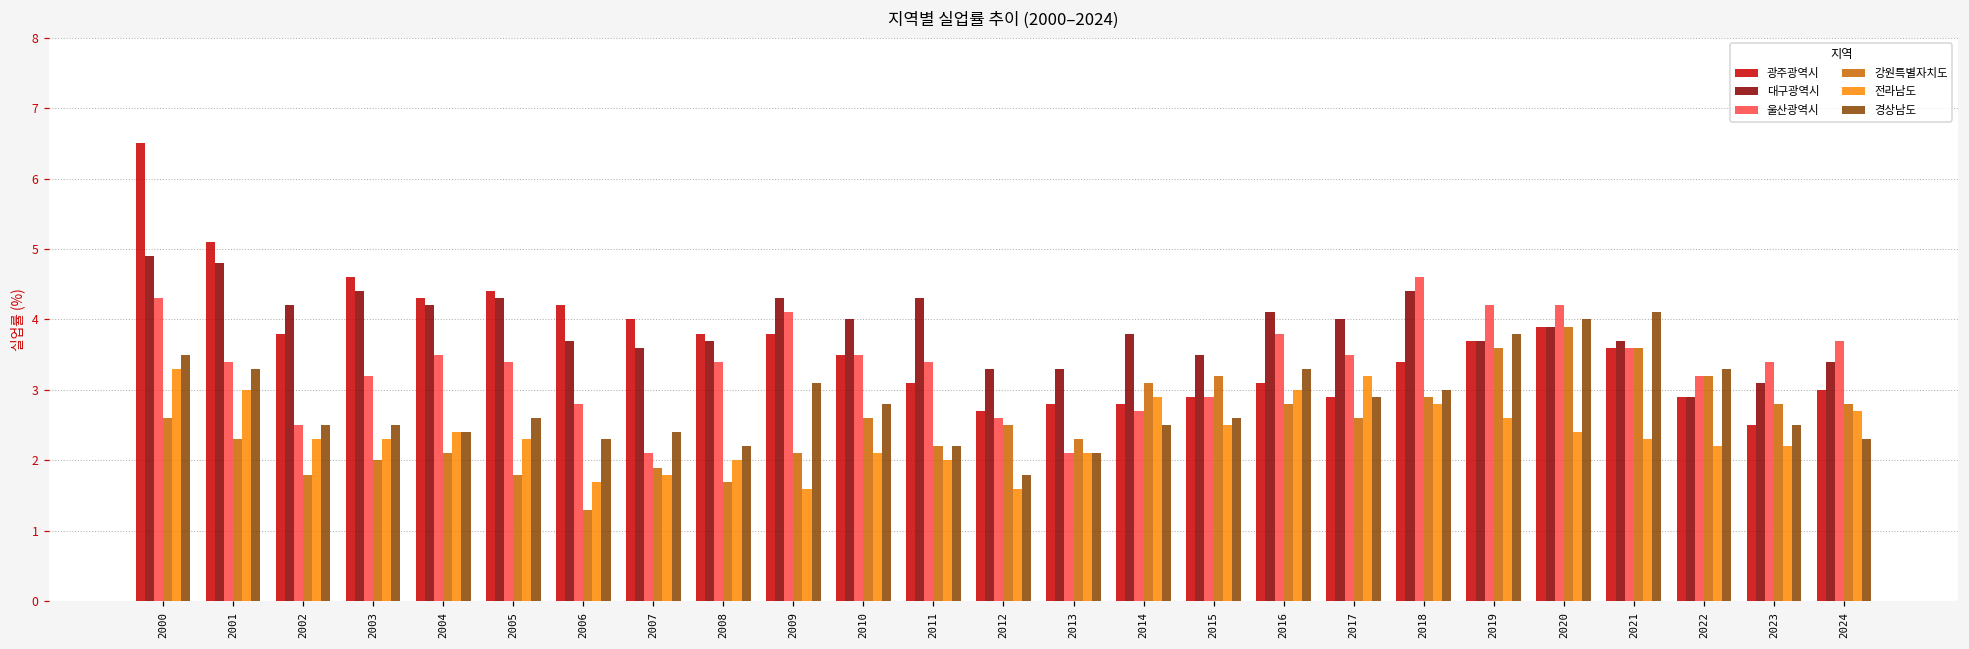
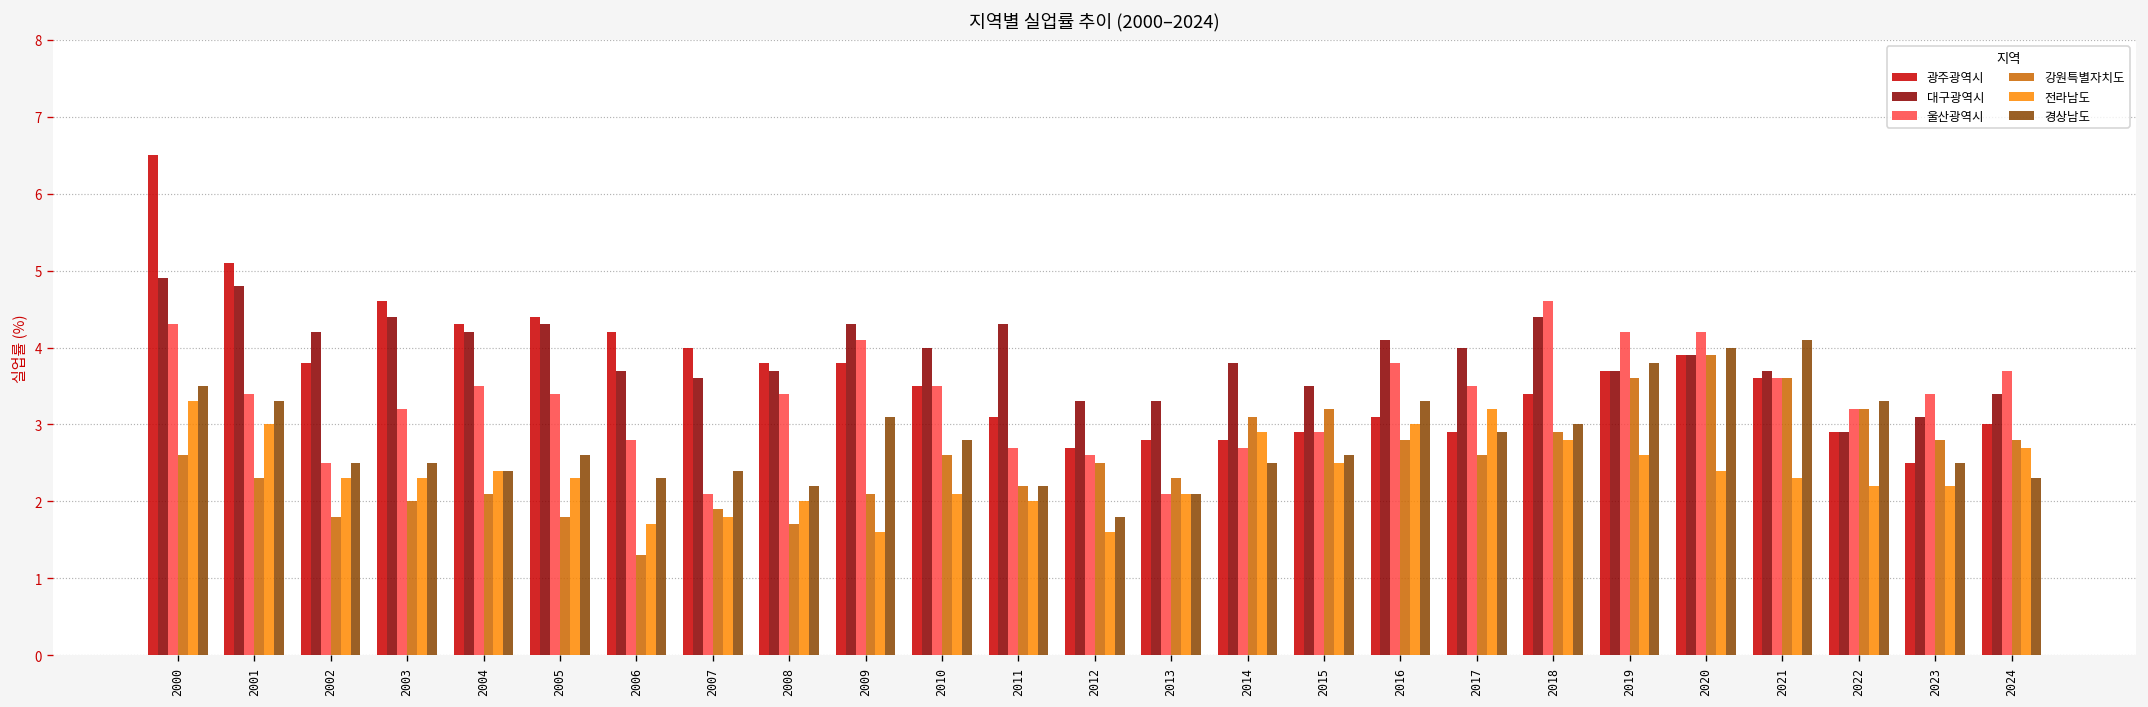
  {
    "광주광역시": {
      "2000": 6.5,
      "2001": 5.1,
      "2002": 3.8,
      "2003": 4.6,
      "2004": 4.3,
      "2005": 4.4,
      "2006": 4.2,
      "2007": 4.0,
      "2008": 3.8,
      "2009": 3.8,
      "2010": 3.5,
      "2011": 3.1,
      "2012": 2.7,
      "2013": 2.8,
      "2014": 2.8,
      "2015": 2.9,
      "2016": 3.1,
      "2017": 2.9,
      "2018": 3.4,
      "2019": 3.7,
      "2020": 3.9,
      "2021": 3.6,
      "2022": 2.9,
      "2023": 2.5,
      "2024": 3.0
    },
    "대구광역시": {
      "2000": 4.9,
      "2001": 4.8,
      "2002": 4.2,
      "2003": 4.4,
      "2004": 4.2,
      "2005": 4.3,
      "2006": 3.7,
      "2007": 3.6,
      "2008": 3.7,
      "2009": 4.3,
      "2010": 4.0,
      "2011": 4.3,
      "2012": 3.3,
      "2013": 3.3,
      "2014": 3.8,
      "2015": 3.5,
      "2016": 4.1,
      "2017": 4.0,
      "2018": 4.4,
      "2019": 3.7,
      "2020": 3.9,
      "2021": 3.7,
      "2022": 2.9,
      "2023": 3.1,
      "2024": 3.4
    },
    "울산광역시": {
      "2000": 4.3,
      "2001": 3.4,
      "2002": 2.5,
      "2003": 3.2,
      "2004": 3.5,
      "2005": 3.4,
      "2006": 2.8,
      "2007": 2.1,
      "2008": 3.4,
      "2009": 4.1,
      "2010": 3.5,
-     "2011": 3.4,
+     "2011": 2.7,
      "2012": 2.6,
      "2013": 2.1,
      "2014": 2.7,
      "2015": 2.9,
      "2016": 3.8,
      "2017": 3.5,
      "2018": 4.6,
      "2019": 4.2,
      "2020": 4.2,
      "2021": 3.6,
      "2022": 3.2,
      "2023": 3.4,
      "2024": 3.7
    },
    "강원특별자치도": {
      "2000": 2.6,
      "2001": 2.3,
      "2002": 1.8,
      "2003": 2.0,
      "2004": 2.1,
      "2005": 1.8,
      "2006": 1.3,
      "2007": 1.9,
      "2008": 1.7,
      "2009": 2.1,
      "2010": 2.6,
      "2011": 2.2,
      "2012": 2.5,
      "2013": 2.3,
      "2014": 3.1,
      "2015": 3.2,
      "2016": 2.8,
      "2017": 2.6,
      "2018": 2.9,
      "2019": 3.6,
      "2020": 3.9,
      "2021": 3.6,
      "2022": 3.2,
      "2023": 2.8,
      "2024": 2.8
    },
    "전라남도": {
      "2000": 3.3,
      "2001": 3.0,
      "2002": 2.3,
      "2003": 2.3,
      "2004": 2.4,
      "2005": 2.3,
      "2006": 1.7,
      "2007": 1.8,
      "2008": 2.0,
      "2009": 1.6,
      "2010": 2.1,
      "2011": 2.0,
      "2012": 1.6,
      "2013": 2.1,
      "2014": 2.9,
      "2015": 2.5,
      "2016": 3.0,
      "2017": 3.2,
      "2018": 2.8,
      "2019": 2.6,
      "2020": 2.4,
      "2021": 2.3,
      "2022": 2.2,
      "2023": 2.2,
      "2024": 2.7
    },
    "경상남도": {
      "2000": 3.5,
      "2001": 3.3,
      "2002": 2.5,
      "2003": 2.5,
      "2004": 2.4,
      "2005": 2.6,
      "2006": 2.3,
      "2007": 2.4,
      "2008": 2.2,
      "2009": 3.1,
      "2010": 2.8,
      "2011": 2.2,
      "2012": 1.8,
      "2013": 2.1,
      "2014": 2.5,
      "2015": 2.6,
      "2016": 3.3,
      "2017": 2.9,
      "2018": 3.0,
      "2019": 3.8,
      "2020": 4.0,
      "2021": 4.1,
      "2022": 3.3,
      "2023": 2.5,
      "2024": 2.3
    }
  }
